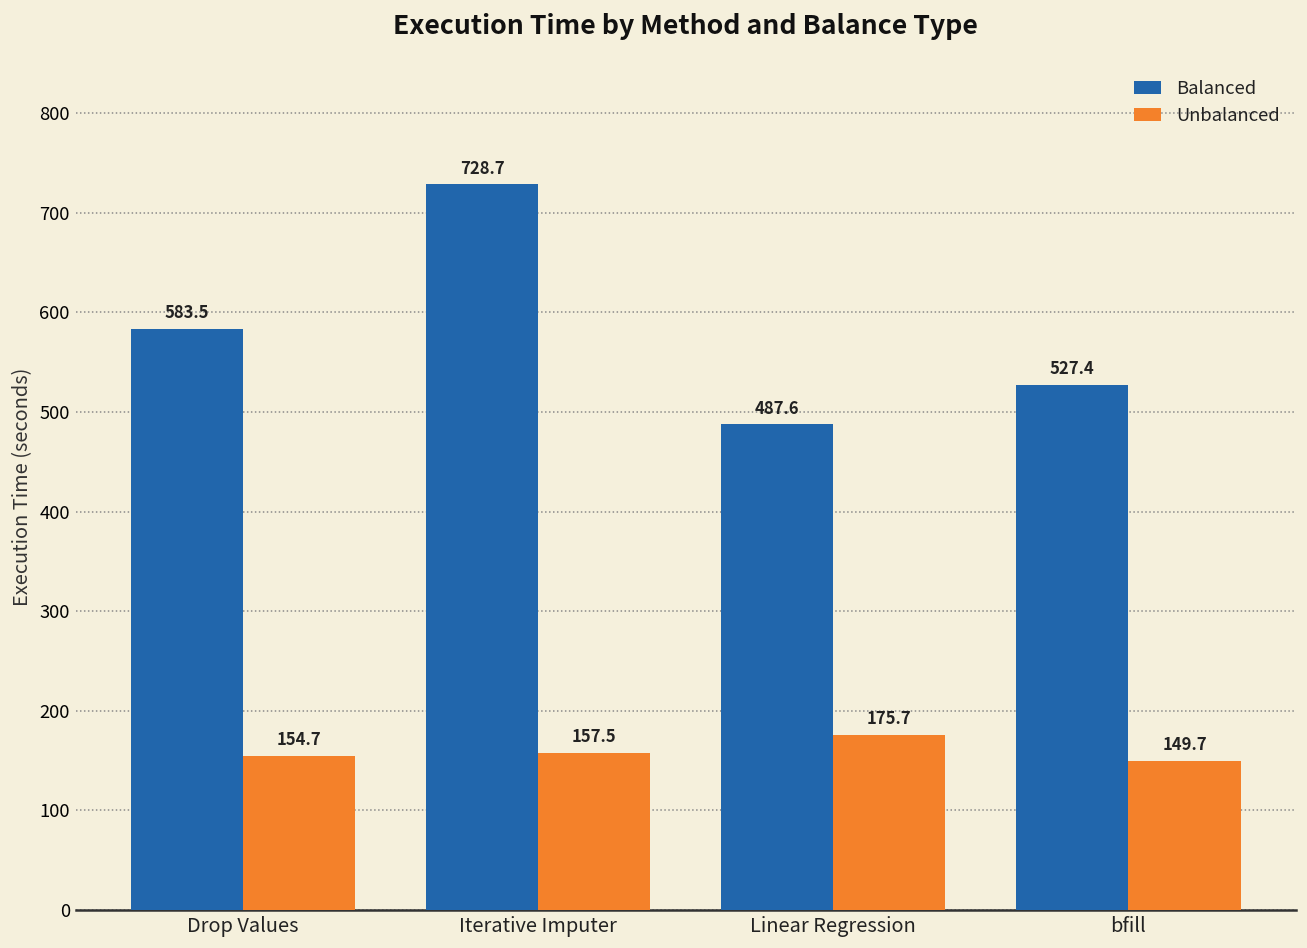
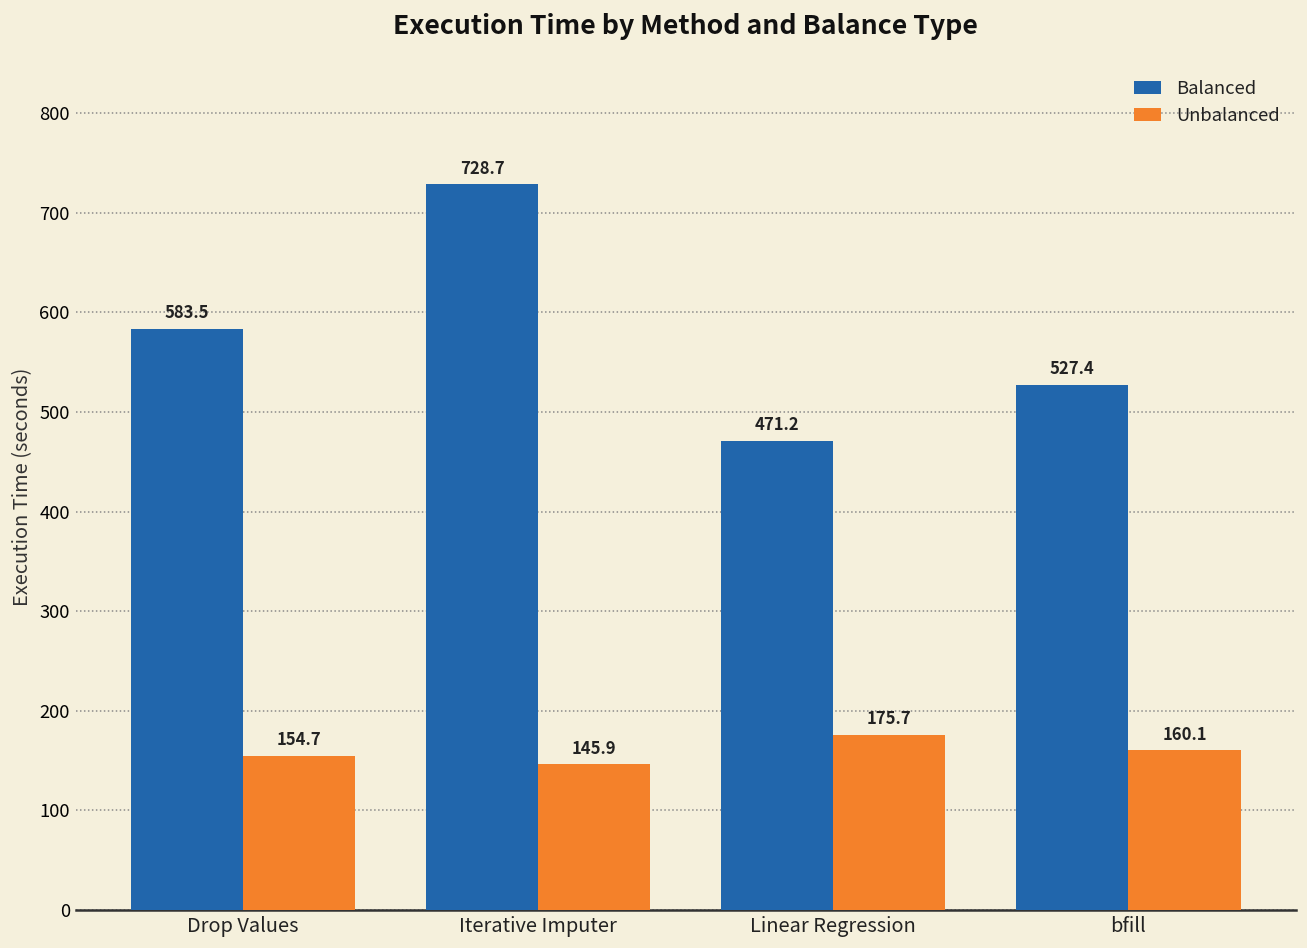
  {
    "Balanced": {
      "Drop Values": 583.5,
      "Iterative Imputer": 728.7,
-     "Linear Regression": 487.6,
+     "Linear Regression": 471.2,
      "bfill": 527.4
    },
    "Unbalanced": {
      "Drop Values": 154.7,
-     "Iterative Imputer": 157.5,
+     "Iterative Imputer": 145.9,
      "Linear Regression": 175.7,
-     "bfill": 149.7
+     "bfill": 160.1
    }
  }
